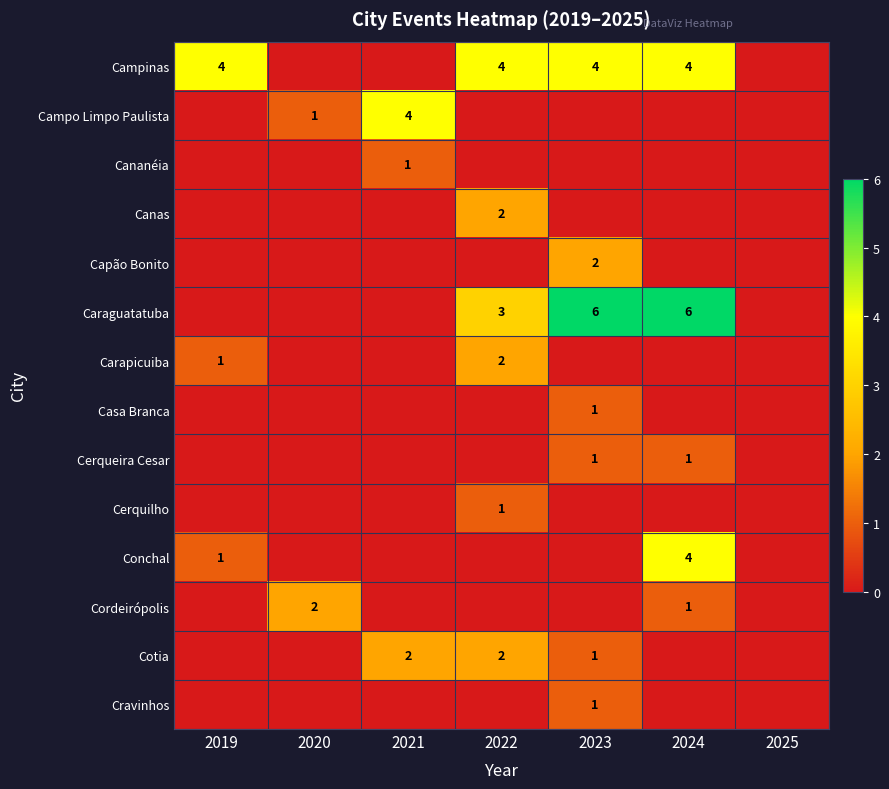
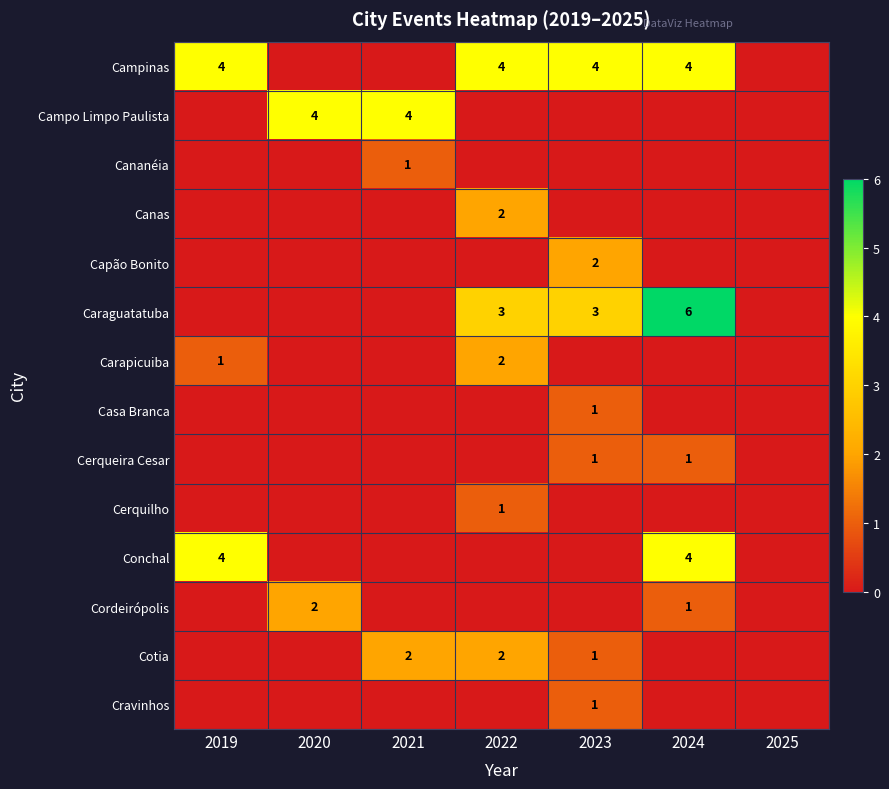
  {
    "Campinas": {
      "2019": 4,
      "2022": 4,
      "2023": 4,
      "2024": 4
    },
    "Campo Limpo Paulista": {
-     "2020": 1,
+     "2020": 4,
      "2021": 4
    },
    "Cananéia": {
      "2021": 1
    },
    "Canas": {
      "2022": 2
    },
    "Capão Bonito": {
      "2023": 2
    },
    "Caraguatatuba": {
      "2022": 3,
-     "2023": 6,
+     "2023": 3,
      "2024": 6
    },
    "Carapicuiba": {
      "2019": 1,
      "2022": 2
    },
    "Casa Branca": {
      "2023": 1
    },
    "Cerqueira Cesar": {
      "2023": 1,
      "2024": 1
    },
    "Cerquilho": {
      "2022": 1
    },
    "Conchal": {
-     "2019": 1,
+     "2019": 4,
      "2024": 4
    },
    "Cordeirópolis": {
      "2020": 2,
      "2024": 1
    },
    "Cotia": {
      "2021": 2,
      "2022": 2,
      "2023": 1
    },
    "Cravinhos": {
      "2023": 1
    }
  }
